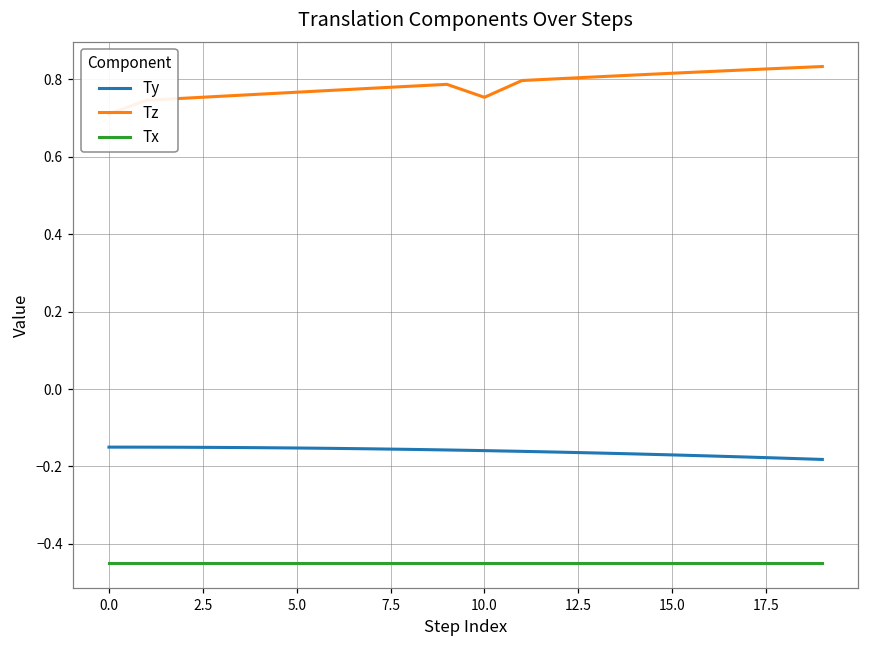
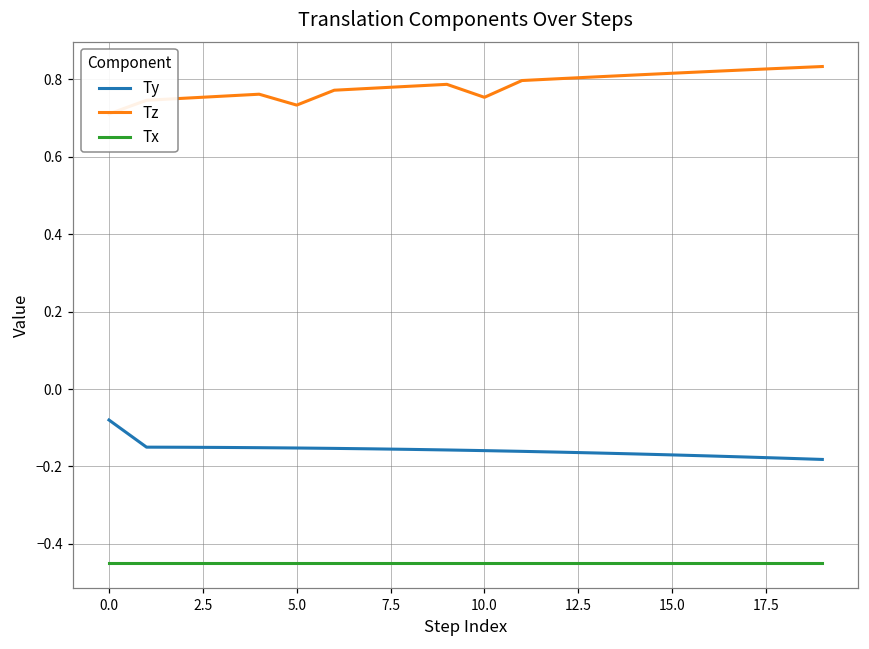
  {
    "Ty": {
-     "0.0": -0.15,
+     "0.0": -0.08,
      "5.0": -0.15,
      "10.0": -0.16,
      "15.0": -0.17
    },
    "Tz": {
-     "5.0": 0.77,
+     "5.0": 0.73,
      "10.0": 0.75,
      "15.0": 0.82
    },
    "Tx": {
      "0.0": -0.45,
      "5.0": -0.45,
      "10.0": -0.45,
      "15.0": -0.45
    }
  }
